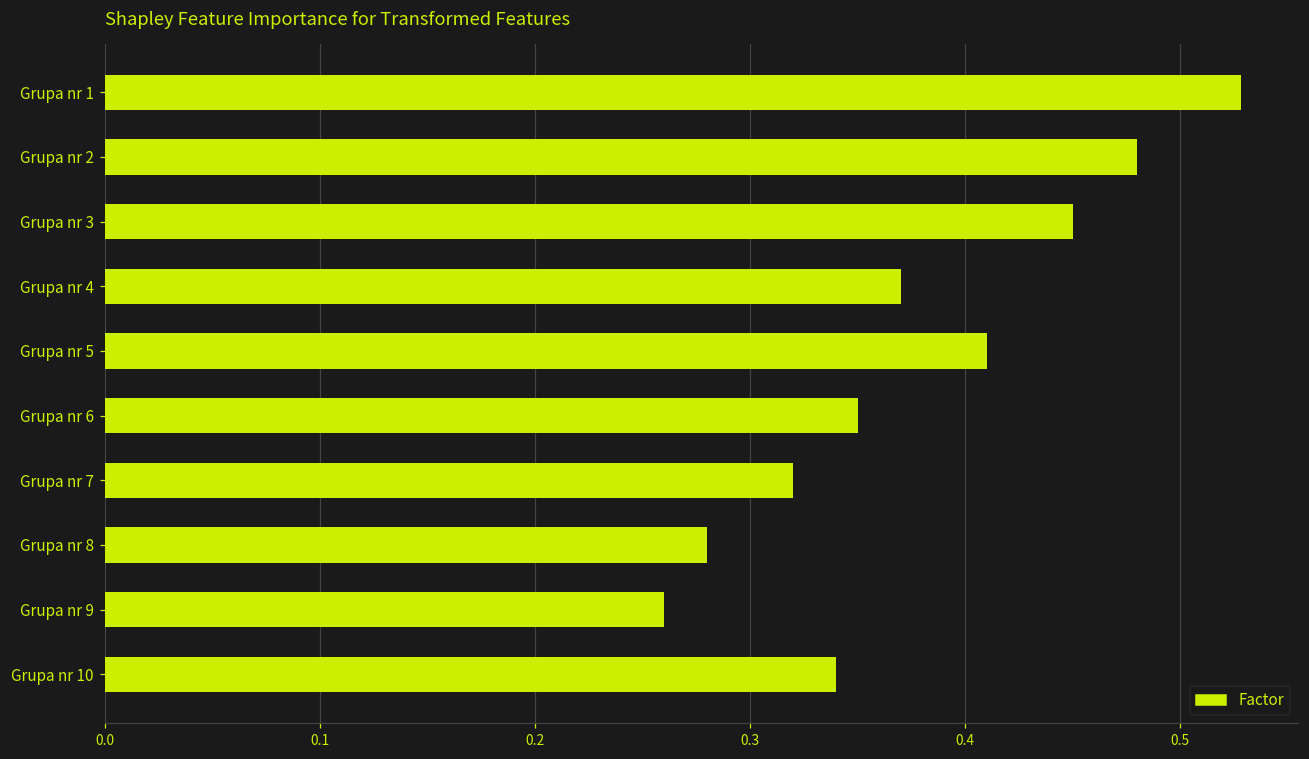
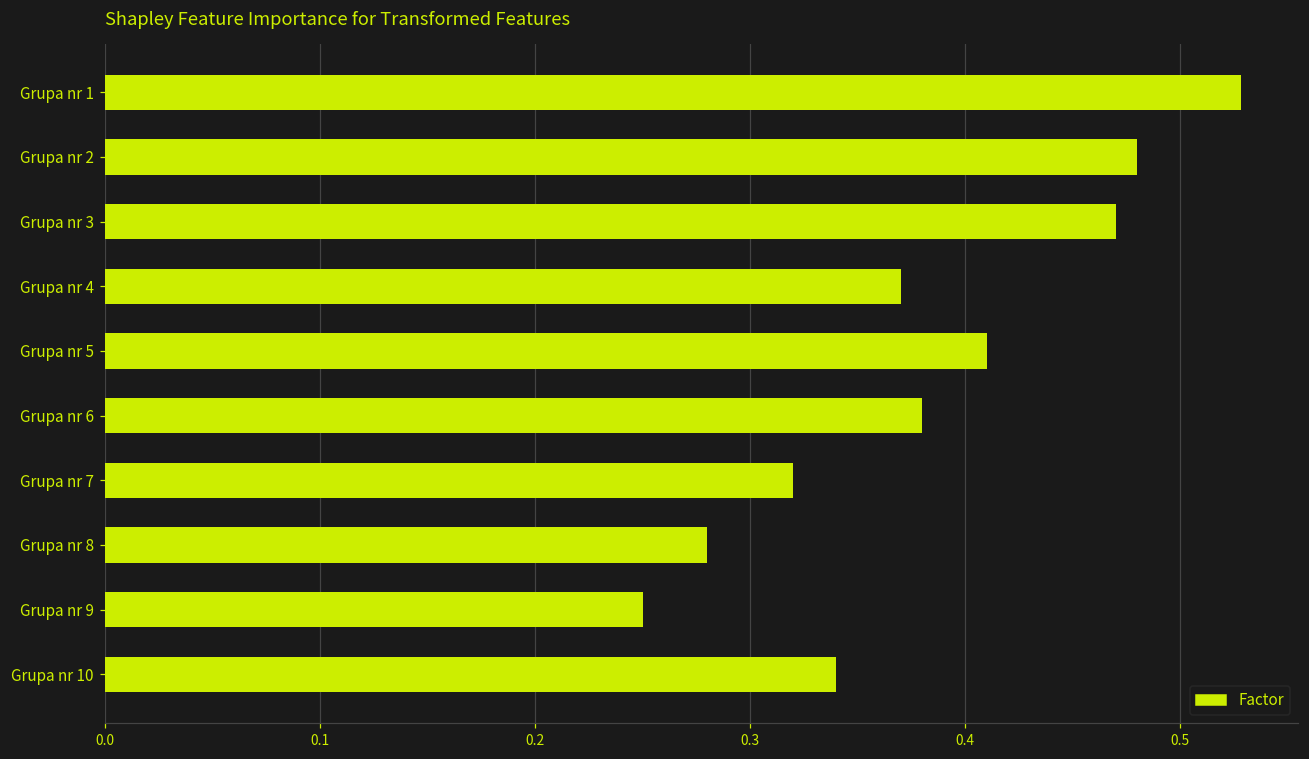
  {
    "Grupa nr 1": 0.528,
    "Grupa nr 2": 0.48,
-   "Grupa nr 3": 0.45,
+   "Grupa nr 3": 0.47,
    "Grupa nr 4": 0.37,
    "Grupa nr 5": 0.41,
-   "Grupa nr 6": 0.35,
+   "Grupa nr 6": 0.38,
    "Grupa nr 7": 0.32,
    "Grupa nr 8": 0.28,
-   "Grupa nr 9": 0.26,
+   "Grupa nr 9": 0.25,
    "Grupa nr 10": 0.34
  }
